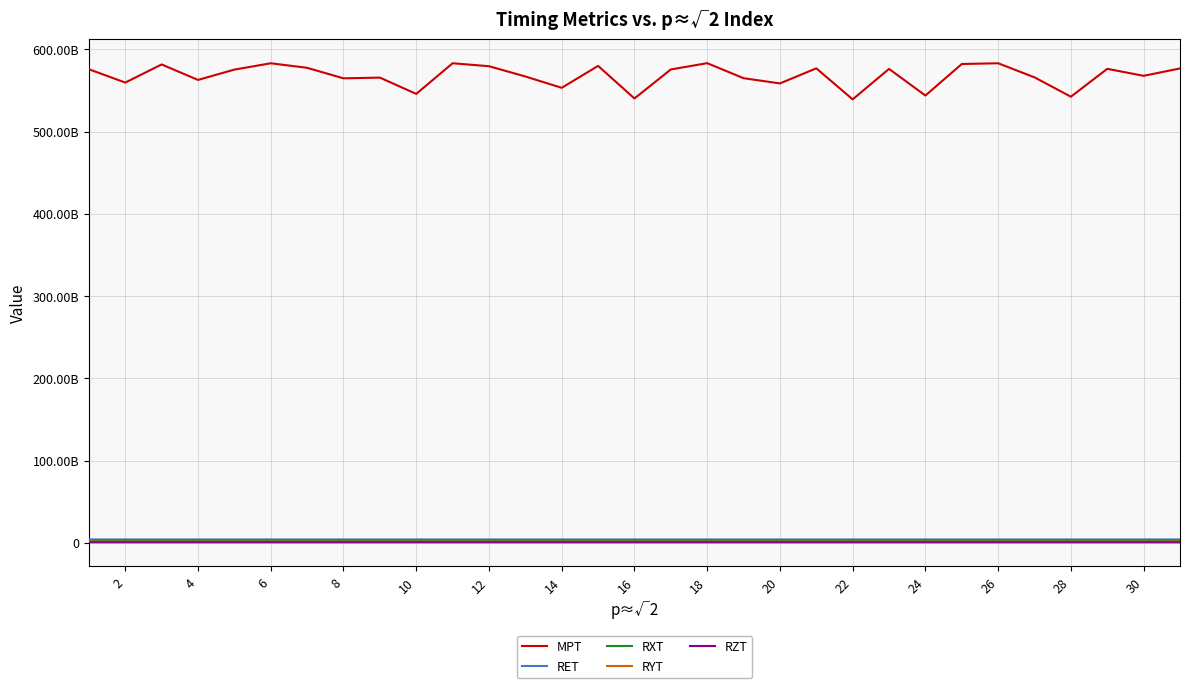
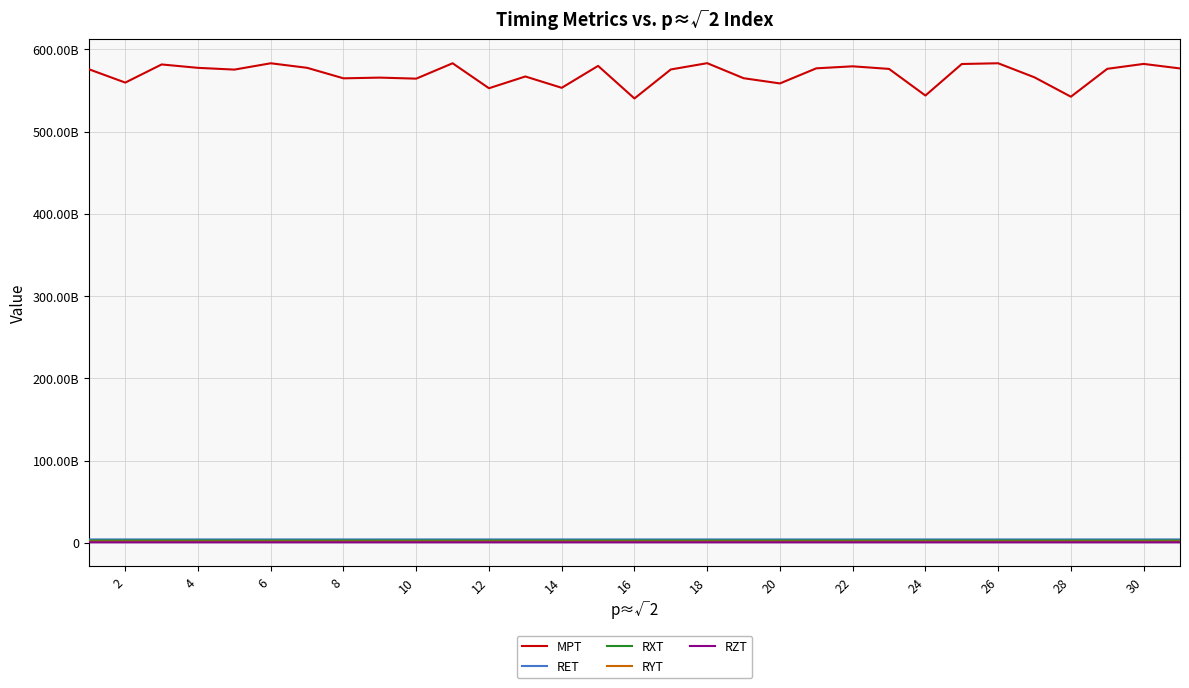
  {
    "MPT": {
      "2": 560000000000,
-     "4": 560000000000,
+     "4": 580000000000,
      "6": 580000000000,
      "8": 560000000000,
-     "10": 550000000000,
-     "12": 580000000000,
+     "10": 560000000000,
+     "12": 550000000000,
      "14": 550000000000,
      "16": 540000000000,
      "18": 580000000000,
      "20": 560000000000,
-     "22": 540000000000,
+     "22": 580000000000,
      "24": 540000000000,
      "26": 580000000000,
      "28": 540000000000,
-     "30": 570000000000
+     "30": 580000000000
    }
  }
